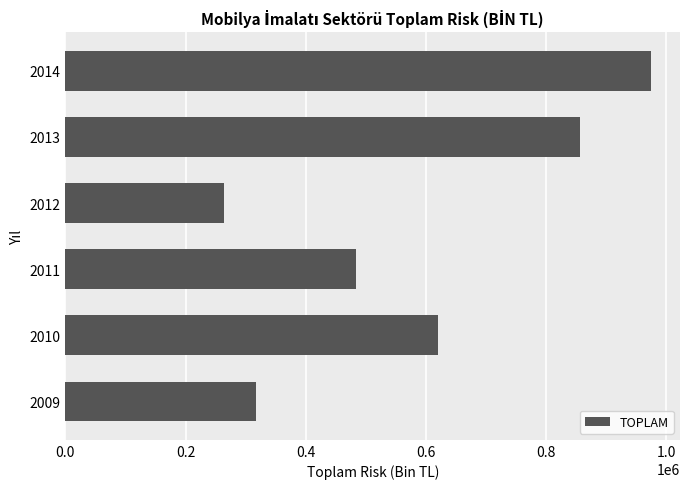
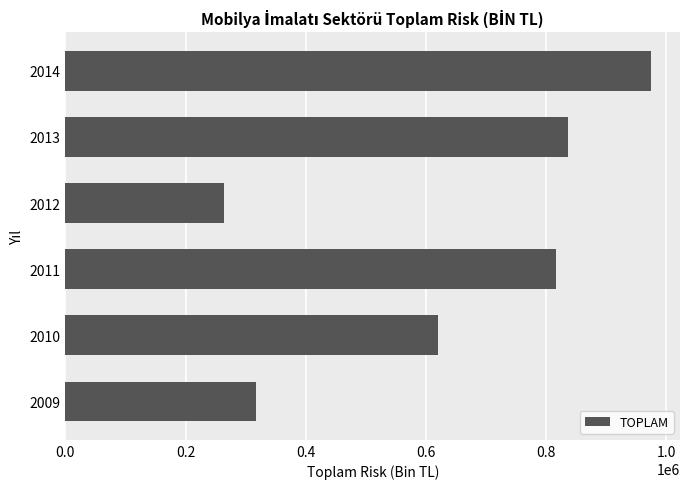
  {
    "2014": 970000,
-   "2013": 860000,
+   "2013": 840000,
    "2012": 260000,
-   "2011": 480000,
+   "2011": 820000,
    "2010": 620000,
    "2009": 320000
  }
